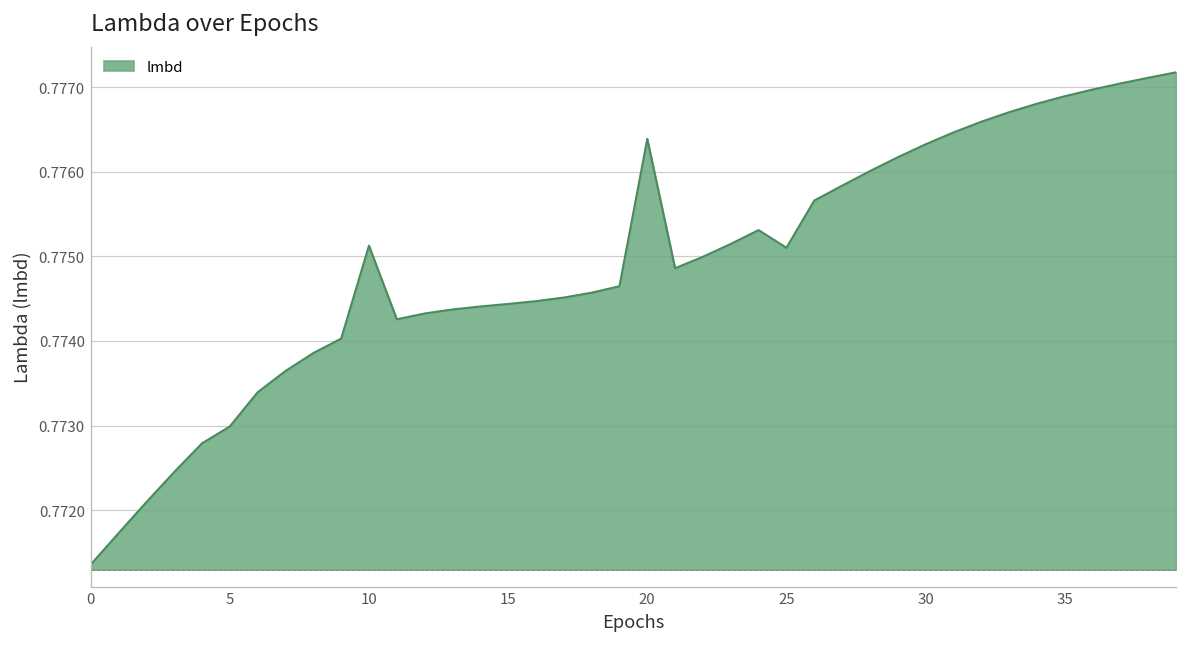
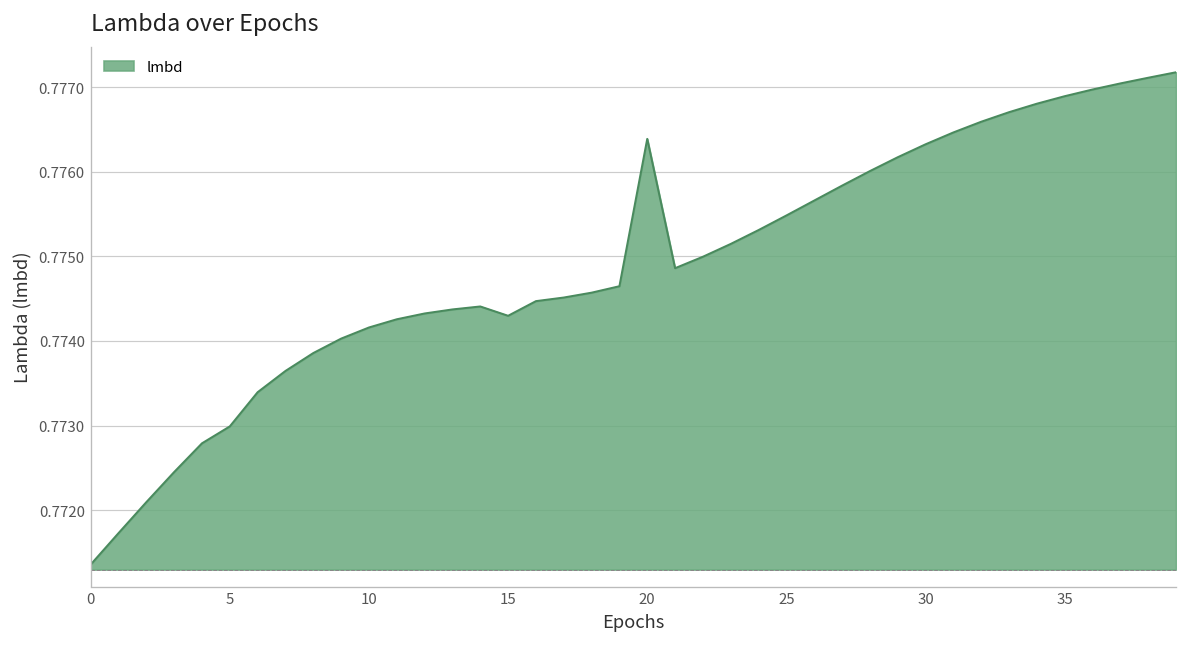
  {
    "0": 0.7714,
    "5": 0.7730,
-   "10": 0.7751,
-   "15": 0.7744,
+   "10": 0.7742,
+   "15": 0.7743,
    "20": 0.7764,
-   "25": 0.7751,
+   "25": 0.7755,
    "30": 0.7763,
    "35": 0.7769
  }
